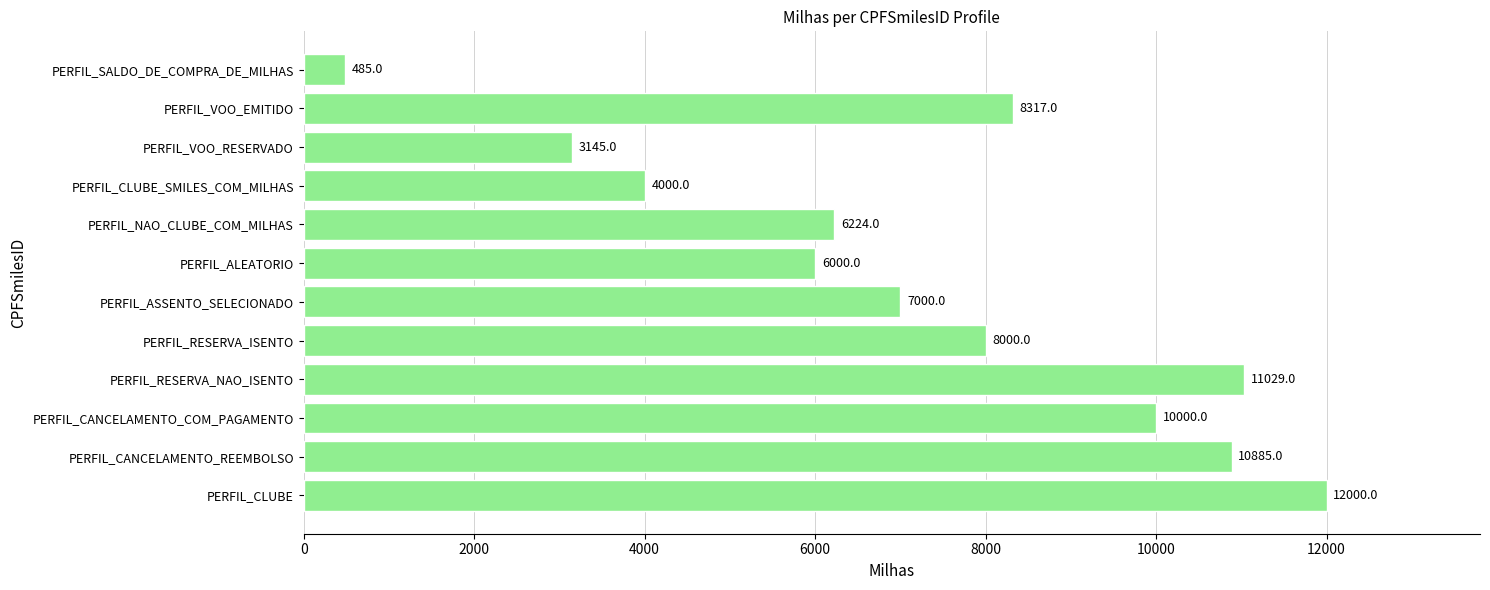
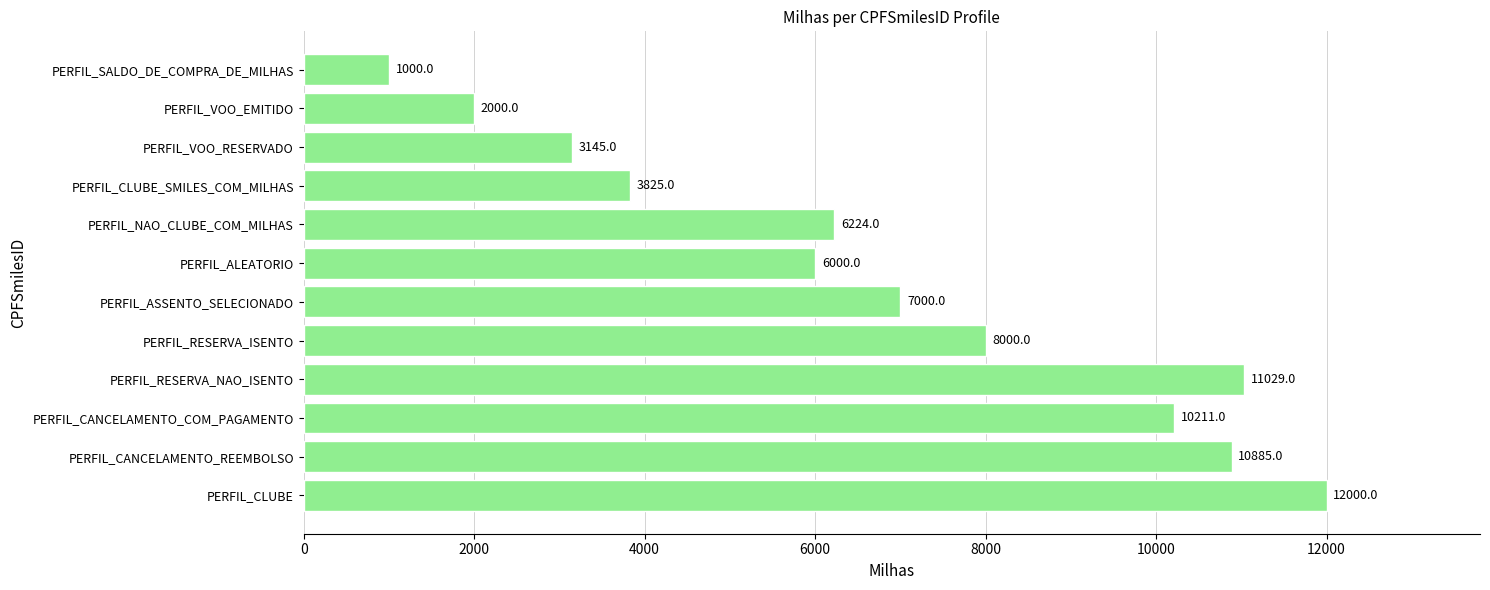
  {
-   "PERFIL_SALDO_DE_COMPRA_DE_MILHAS": 485.0,
-   "PERFIL_VOO_EMITIDO": 8317.0,
+   "PERFIL_SALDO_DE_COMPRA_DE_MILHAS": 1000.0,
+   "PERFIL_VOO_EMITIDO": 2000.0,
    "PERFIL_VOO_RESERVADO": 3145.0,
-   "PERFIL_CLUBE_SMILES_COM_MILHAS": 4000.0,
+   "PERFIL_CLUBE_SMILES_COM_MILHAS": 3825.0,
    "PERFIL_NAO_CLUBE_COM_MILHAS": 6224.0,
    "PERFIL_ALEATORIO": 6000.0,
    "PERFIL_ASSENTO_SELECIONADO": 7000.0,
    "PERFIL_RESERVA_ISENTO": 8000.0,
    "PERFIL_RESERVA_NAO_ISENTO": 11029.0,
-   "PERFIL_CANCELAMENTO_COM_PAGAMENTO": 10000.0,
+   "PERFIL_CANCELAMENTO_COM_PAGAMENTO": 10211.0,
    "PERFIL_CANCELAMENTO_REEMBOLSO": 10885.0,
    "PERFIL_CLUBE": 12000.0
  }
